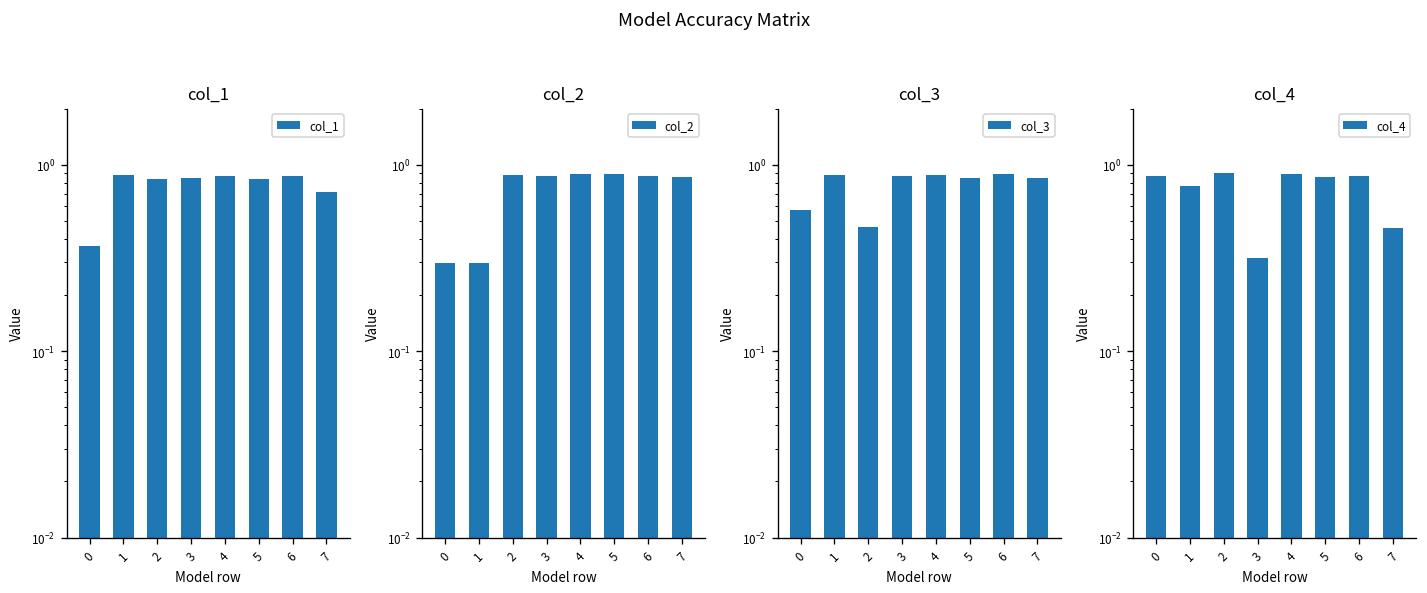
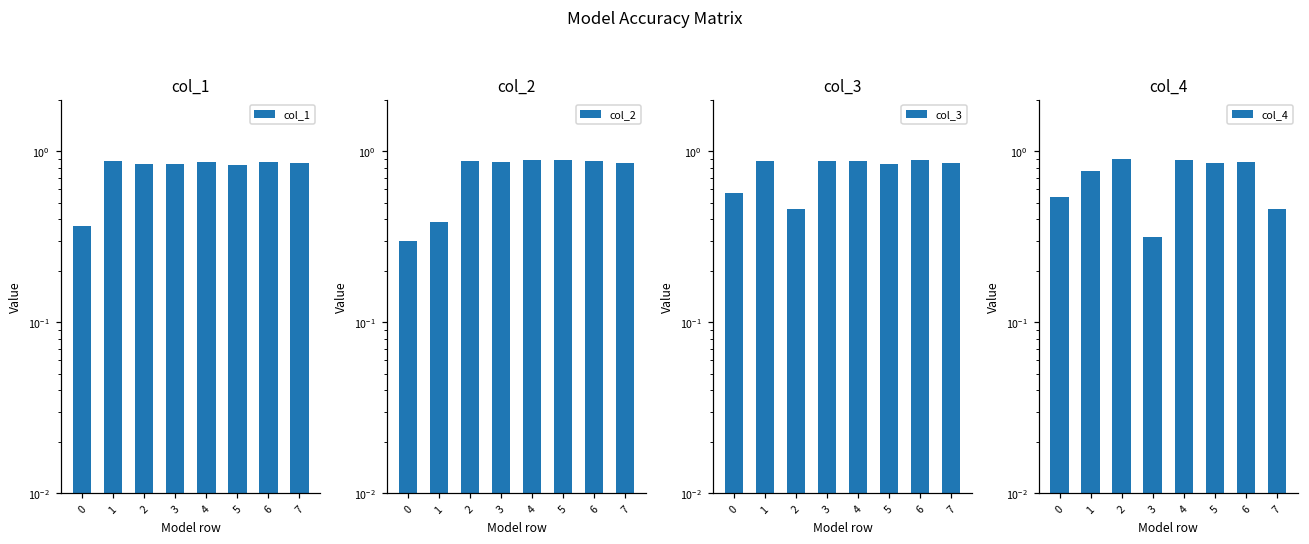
  {
    "col_1": {
      "0": 0.37,
      "1": 0.9,
      "2": 0.8,
      "3": 0.8,
      "4": 0.9,
      "5": 0.8,
      "6": 0.9,
-     "7": 0.7
+     "7": 0.9
    },
    "col_2": {
      "0": 0.30,
-     "1": 0.30,
+     "1": 0.39,
      "2": 0.9,
      "3": 0.9,
      "4": 0.9,
      "5": 0.9,
      "6": 0.9,
      "7": 0.9
    },
    "col_3": {
      "0": 0.57,
      "1": 0.9,
      "2": 0.46,
      "3": 0.9,
      "4": 0.9,
      "5": 0.8,
      "6": 0.9,
      "7": 0.9
    },
    "col_4": {
-     "0": 0.9,
+     "0": 0.54,
      "1": 0.8,
      "2": 0.9,
      "3": 0.32,
      "4": 0.9,
      "5": 0.9,
      "6": 0.9,
      "7": 0.46
    }
  }
